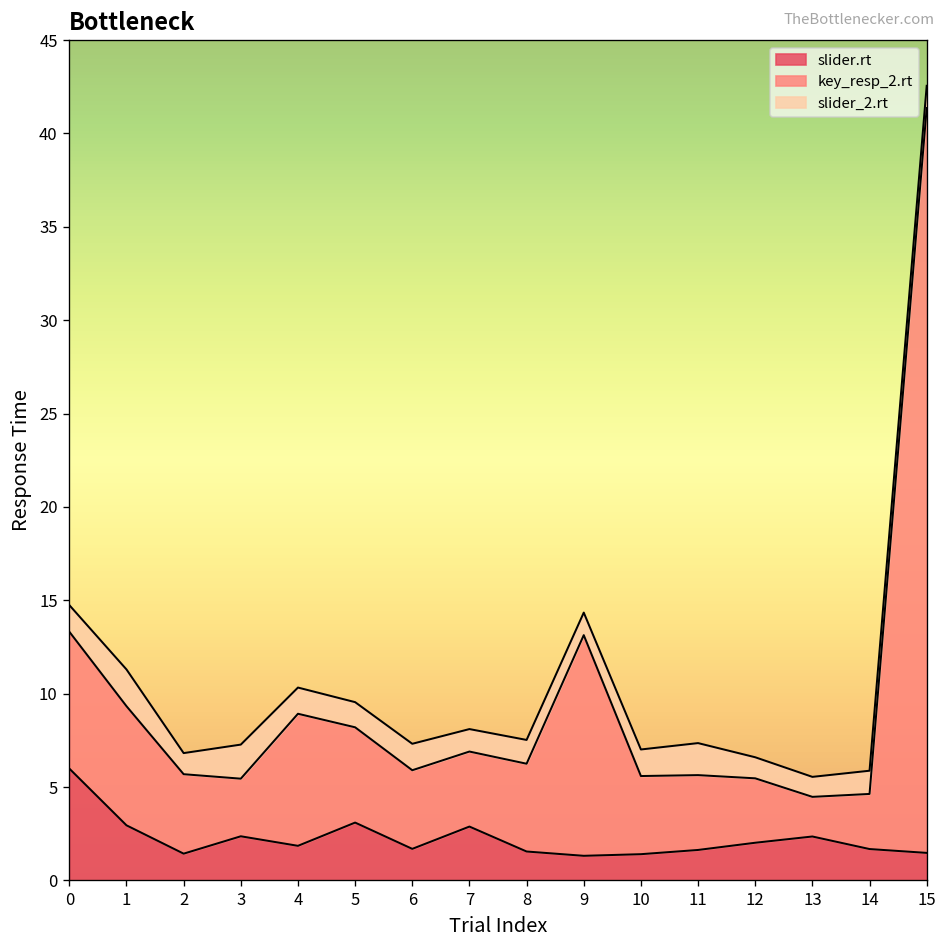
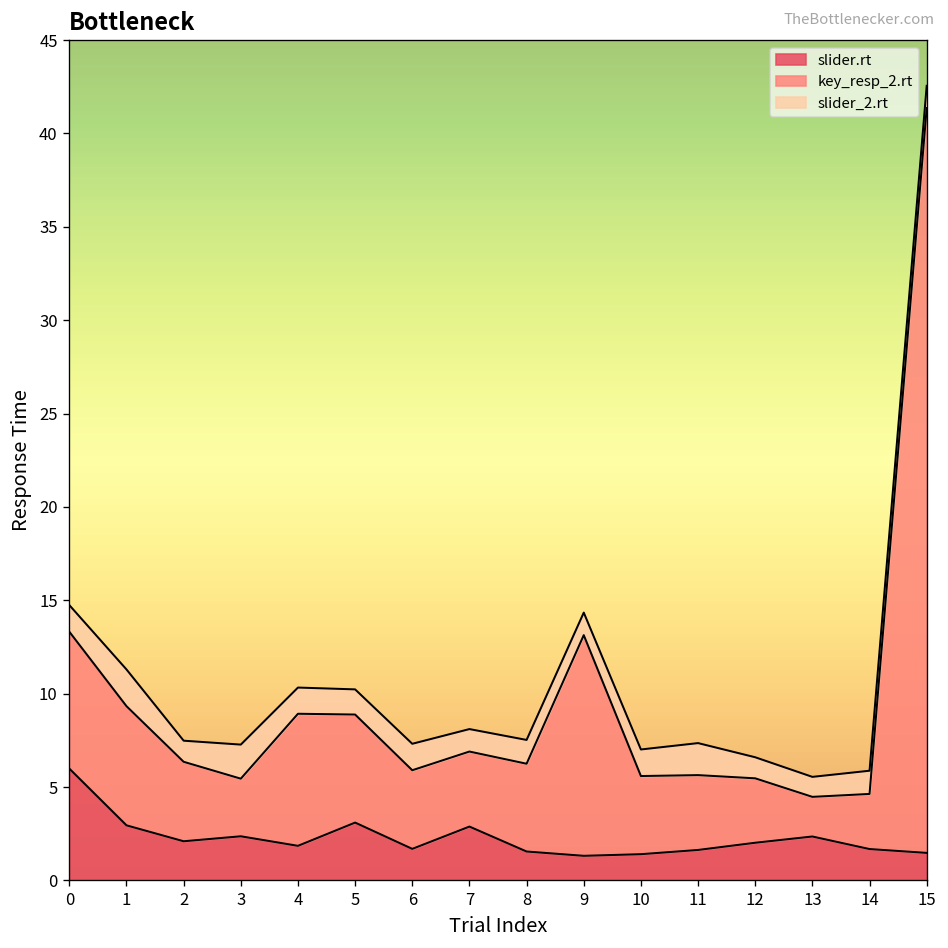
  {
    "slider.rt": {
      "0": 6.0,
      "1": 3.0,
-     "2": 1.4,
+     "2": 2.1,
      "3": 2.4,
      "4": 1.9,
      "5": 3.1,
      "6": 1.7,
      "7": 2.9,
      "8": 1.6,
      "9": 1.3,
      "10": 1.4,
      "11": 1.6,
      "12": 2.0,
      "13": 2.4,
      "14": 1.7,
      "15": 1.5
    },
    "key_resp_2.rt": {
      "0": 7.3,
      "1": 6.4,
      "2": 4.3,
      "3": 3.1,
      "4": 7.1,
-     "5": 5.1,
+     "5": 5.8,
      "6": 4.2,
      "7": 4.0,
      "8": 4.7,
      "9": 11.8,
      "10": 4.2,
      "11": 4.0,
      "12": 3.4,
      "13": 2.1,
      "14": 3.0,
      "15": 39.9
    },
    "slider_2.rt": {
      "0": 1.4,
      "1": 2.0,
      "2": 1.1,
      "3": 1.8,
      "4": 1.4,
      "5": 1.3,
      "6": 1.4,
      "7": 1.2,
      "8": 1.3,
      "9": 1.2,
      "10": 1.4,
      "11": 1.7,
      "12": 1.1,
      "13": 1.1,
      "14": 1.2,
      "15": 1.2
    }
  }
